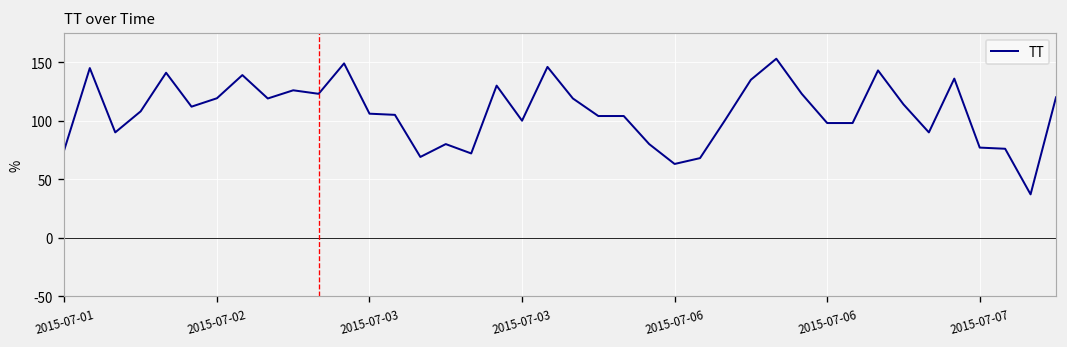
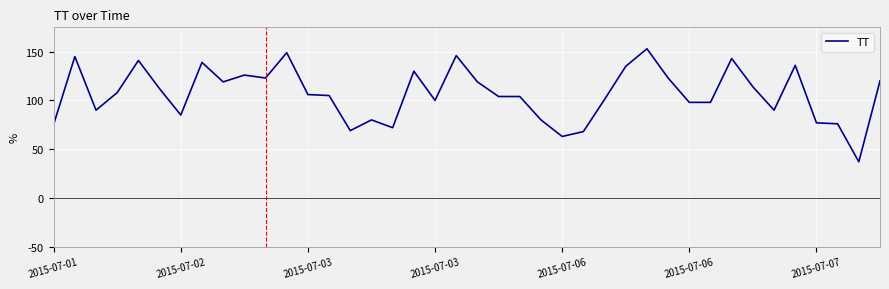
  {
    "2015-07-01": 80,
-   "2015-07-02": 120,
+   "2015-07-02": 90,
    "2015-07-07": 80
  }
